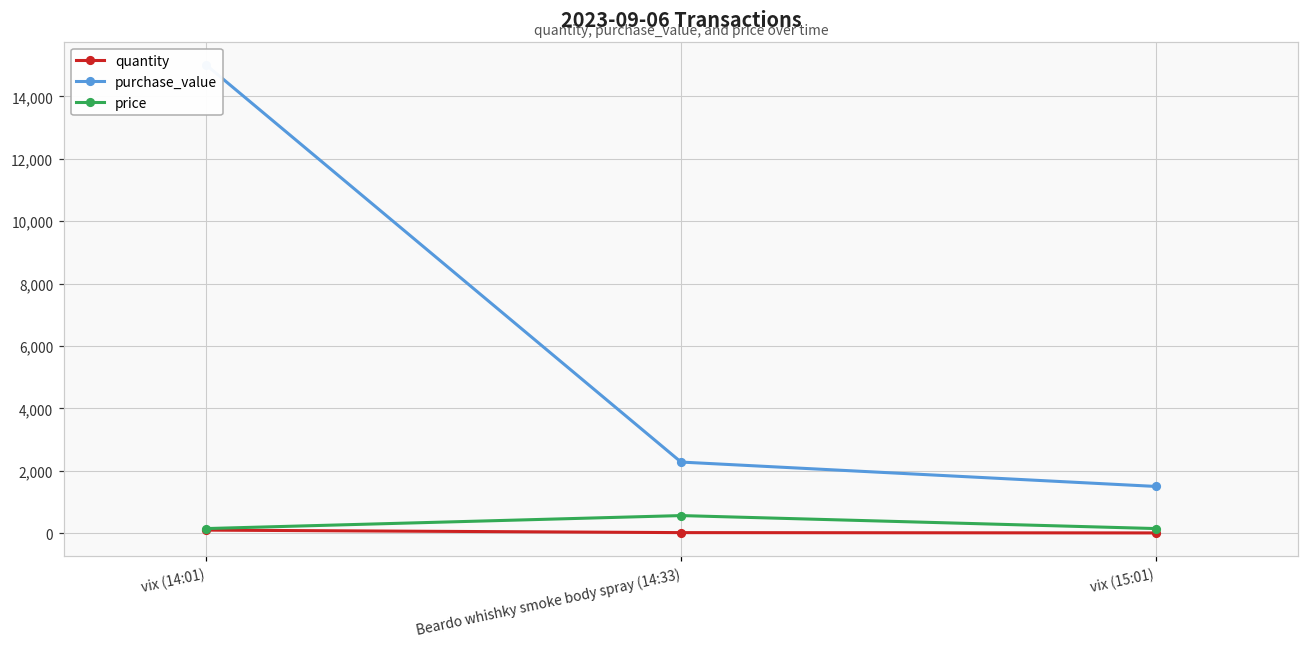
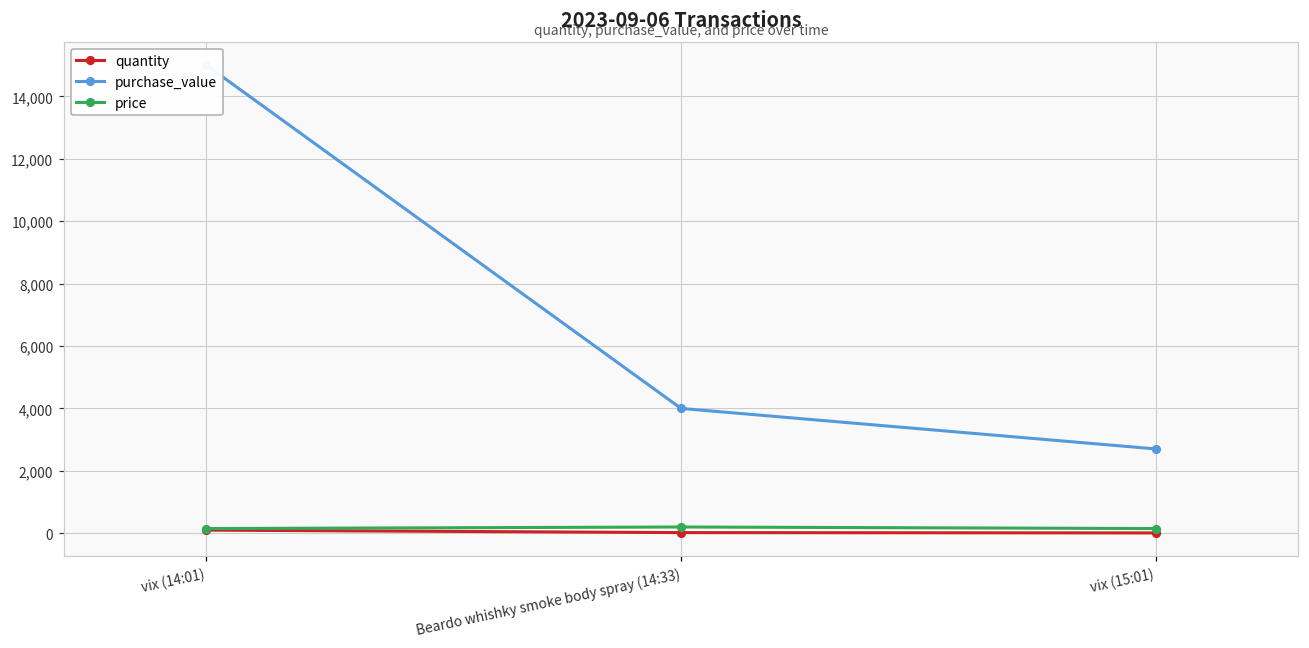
  {
    "quantity": {
      "Beardo whishky smoke body spray (14:33)": "0",
      "vix (15:01)": "0"
    },
    "purchase_value": {
-     "Beardo whishky smoke body spray (14:33)": "2,300",
-     "vix (15:01)": "1,500"
+     "Beardo whishky smoke body spray (14:33)": "4,000",
+     "vix (15:01)": "2,700"
    },
    "price": {
-     "Beardo whishky smoke body spray (14:33)": "600",
+     "Beardo whishky smoke body spray (14:33)": "200",
      "vix (15:01)": "200"
    }
  }
